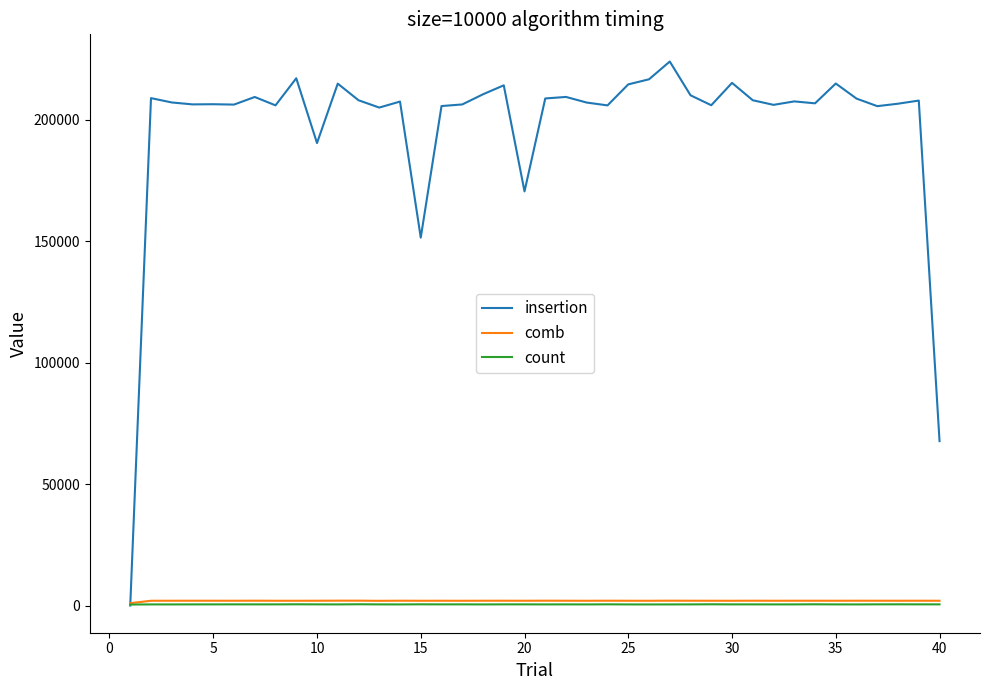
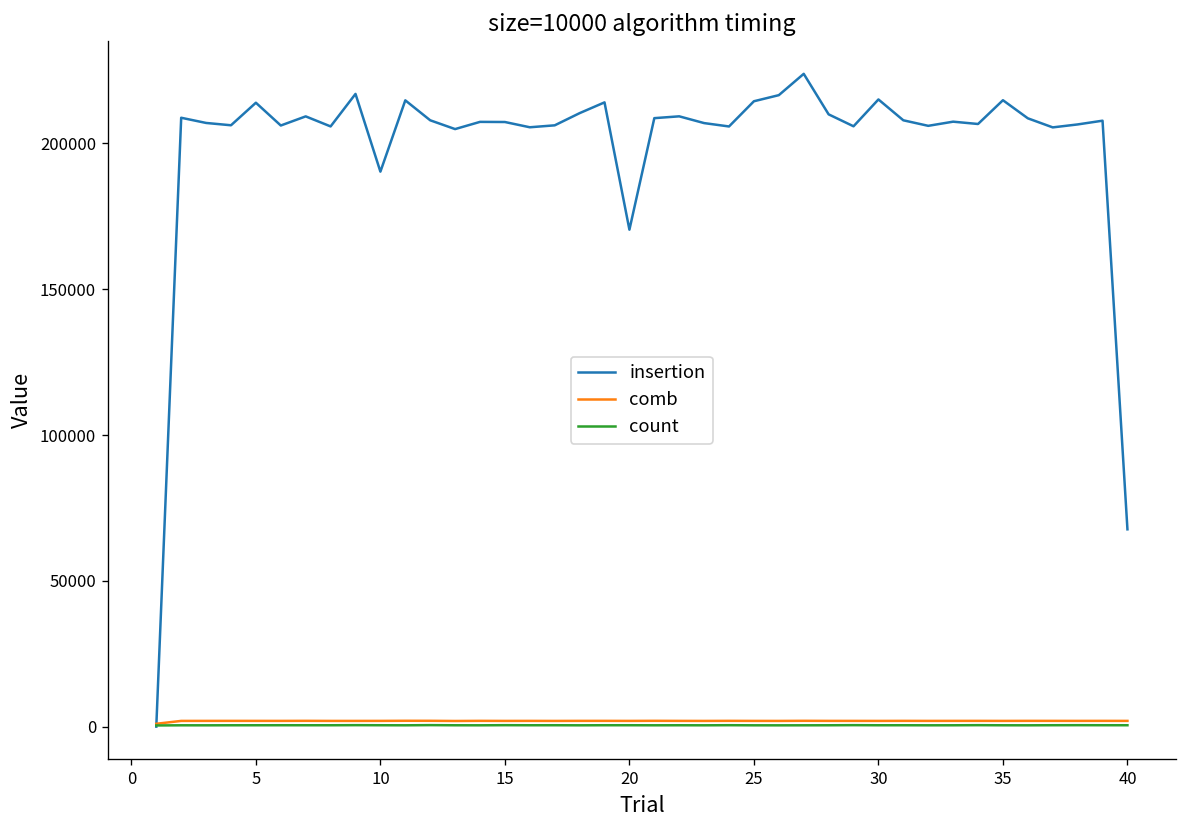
  {
    "insertion": {
-     "5": 206000,
+     "5": 214000,
      "10": 190000,
-     "15": 151000,
+     "15": 207000,
      "20": 170000,
      "25": 214000,
      "30": 215000,
      "35": 215000,
      "40": 68000
    },
    "comb": {
      "5": 2000,
      "10": 2000,
      "15": 2000,
      "20": 2000,
      "25": 2000,
      "30": 2000,
      "35": 2000,
      "40": 2000
    },
    "count": {
      "5": 1000,
      "10": 1000,
      "15": 1000,
      "20": 1000,
      "25": 0,
      "30": 1000,
      "35": 0,
      "40": 1000
    }
  }
